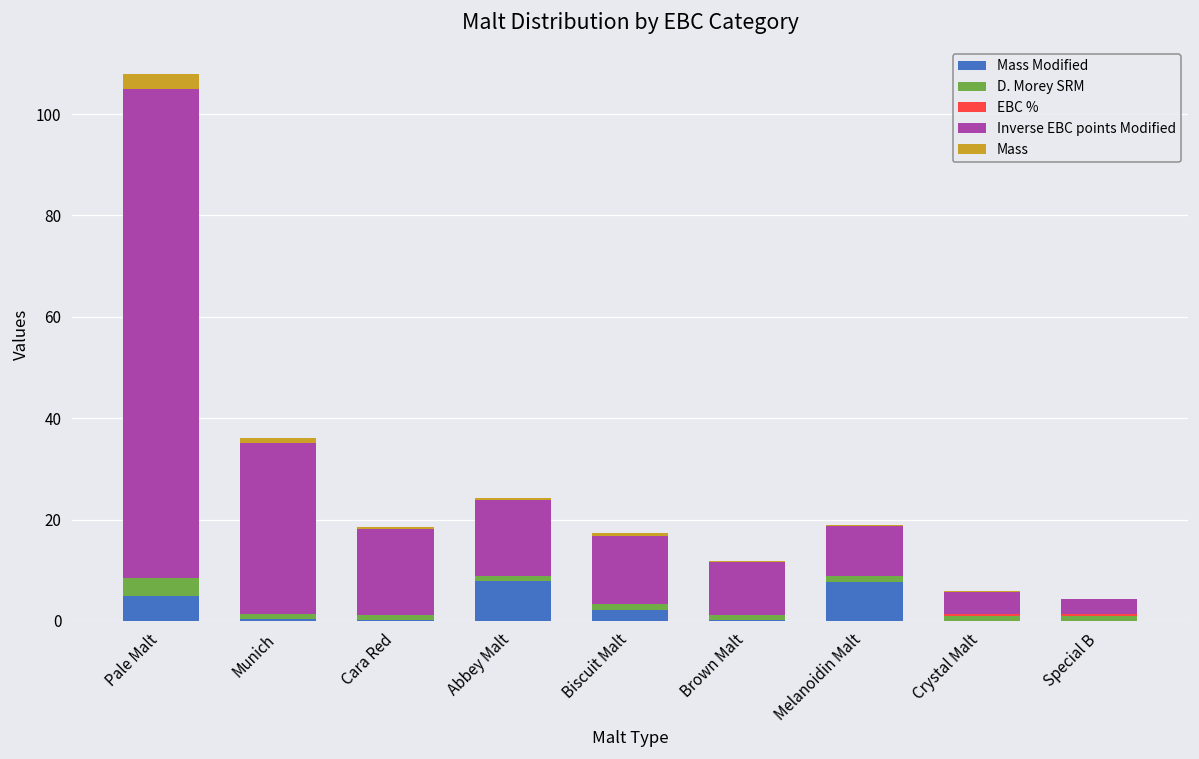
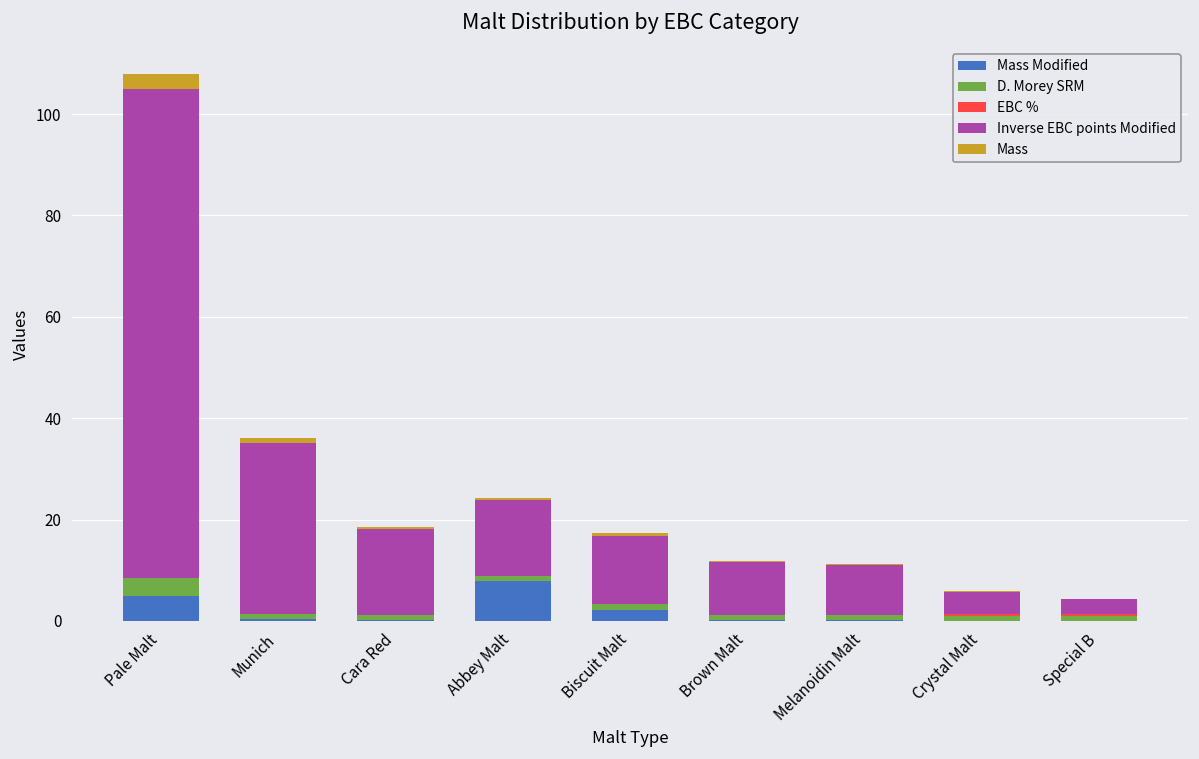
  {
    "Mass Modified": {
      "Pale Malt": 5,
      "Abbey Malt": 8,
      "Biscuit Malt": 2,
-     "Melanoidin Malt": 8
+     "Melanoidin Malt": 0
    },
    "D. Morey SRM": {
      "Pale Malt": 3,
      "Munich": 1,
      "Cara Red": 1,
      "Abbey Malt": 1,
      "Biscuit Malt": 1,
      "Brown Malt": 1,
      "Melanoidin Malt": 1,
      "Crystal Malt": 1,
      "Special B": 1
    },
    "Inverse EBC points Modified": {
      "Pale Malt": 97,
      "Munich": 34,
      "Cara Red": 17,
      "Abbey Malt": 15,
      "Biscuit Malt": 14,
      "Brown Malt": 10,
      "Melanoidin Malt": 10,
      "Crystal Malt": 5,
      "Special B": 3
    },
    "Mass": {
      "Pale Malt": 3,
      "Munich": 1
    }
  }
